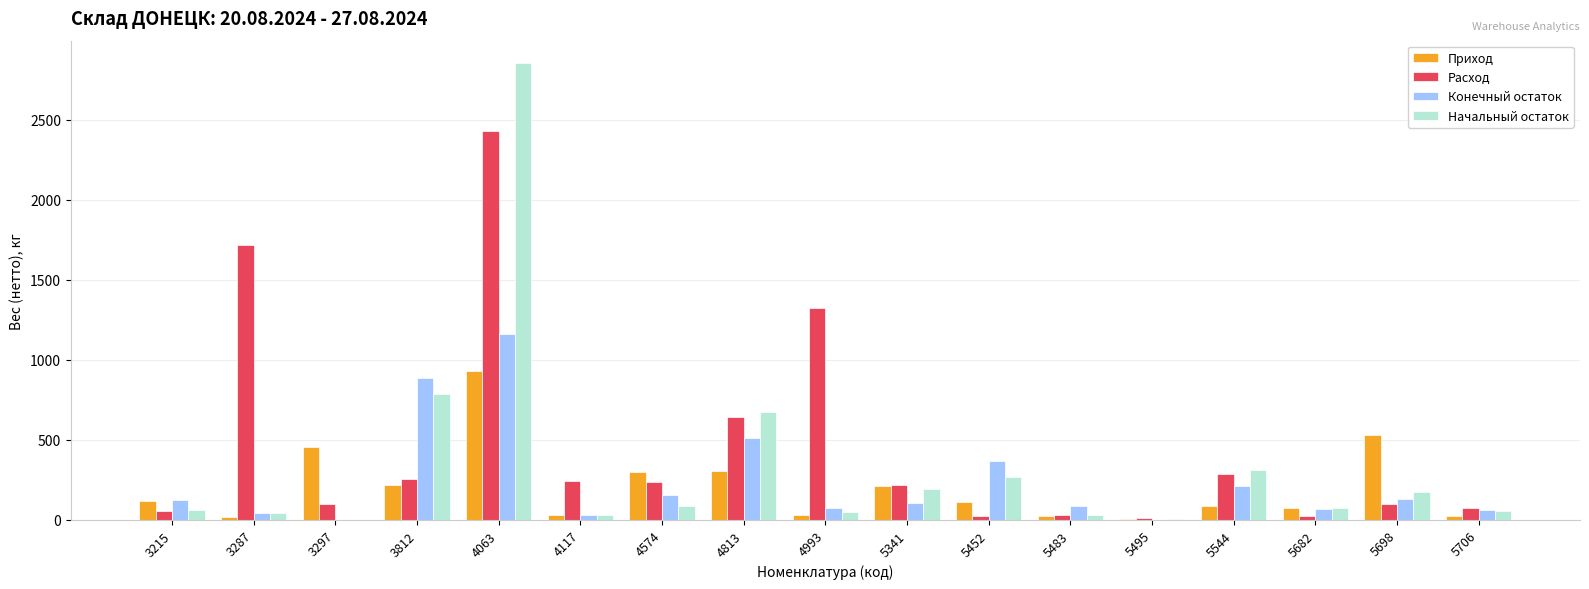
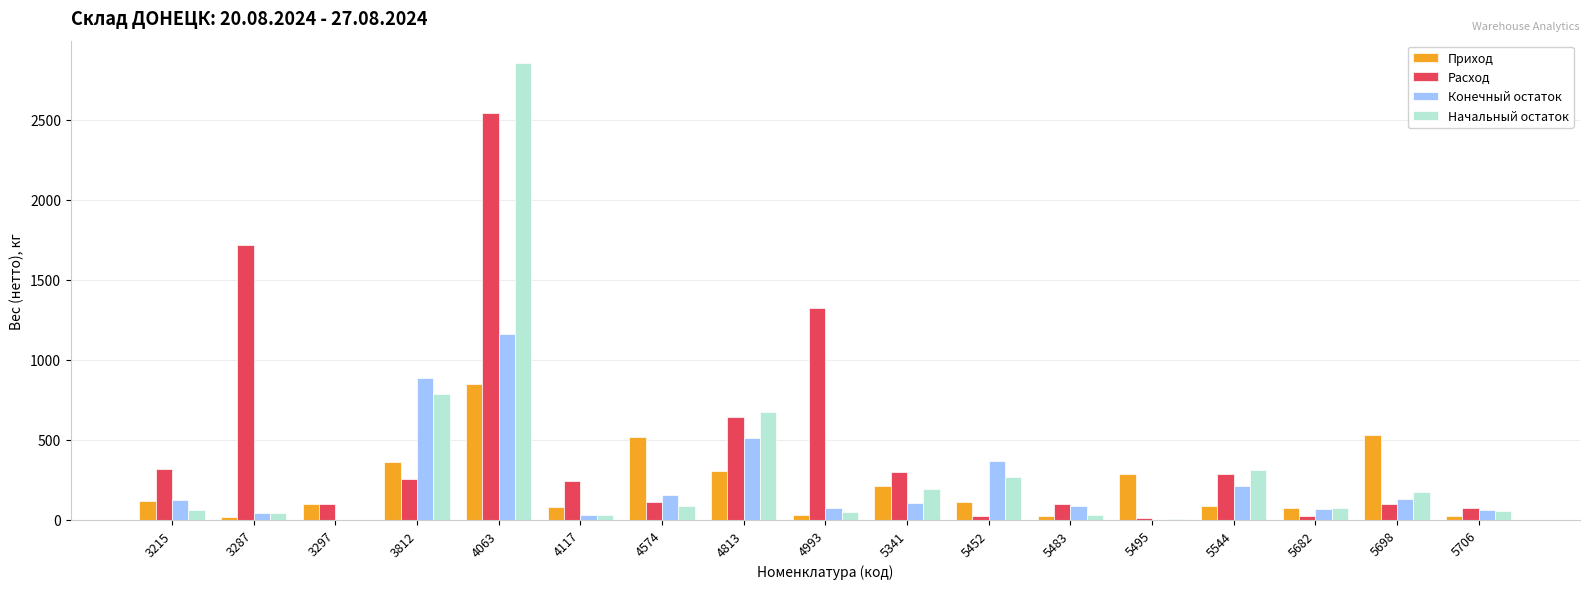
  {
    "Приход": {
      "3215": 120,
      "3287": 20,
-     "3297": 460,
-     "3812": 220,
-     "4063": 930,
-     "4117": 30,
-     "4574": 300,
+     "3297": 100,
+     "3812": 360,
+     "4063": 850,
+     "4117": 80,
+     "4574": 520,
      "4813": 300,
      "4993": 30,
      "5341": 220,
      "5452": 110,
      "5483": 30,
-     "5495": 0,
+     "5495": 290,
      "5544": 90,
      "5682": 80,
      "5698": 530,
      "5706": 20
    },
    "Расход": {
-     "3215": 60,
+     "3215": 320,
      "3287": 1720,
      "3297": 100,
      "3812": 260,
-     "4063": 2430,
+     "4063": 2550,
      "4117": 250,
-     "4574": 240,
+     "4574": 110,
      "4813": 640,
      "4993": 1320,
-     "5341": 220,
+     "5341": 300,
      "5452": 30,
-     "5483": 30,
+     "5483": 100,
      "5544": 290,
      "5682": 20,
      "5698": 100,
      "5706": 80
    }
  }
